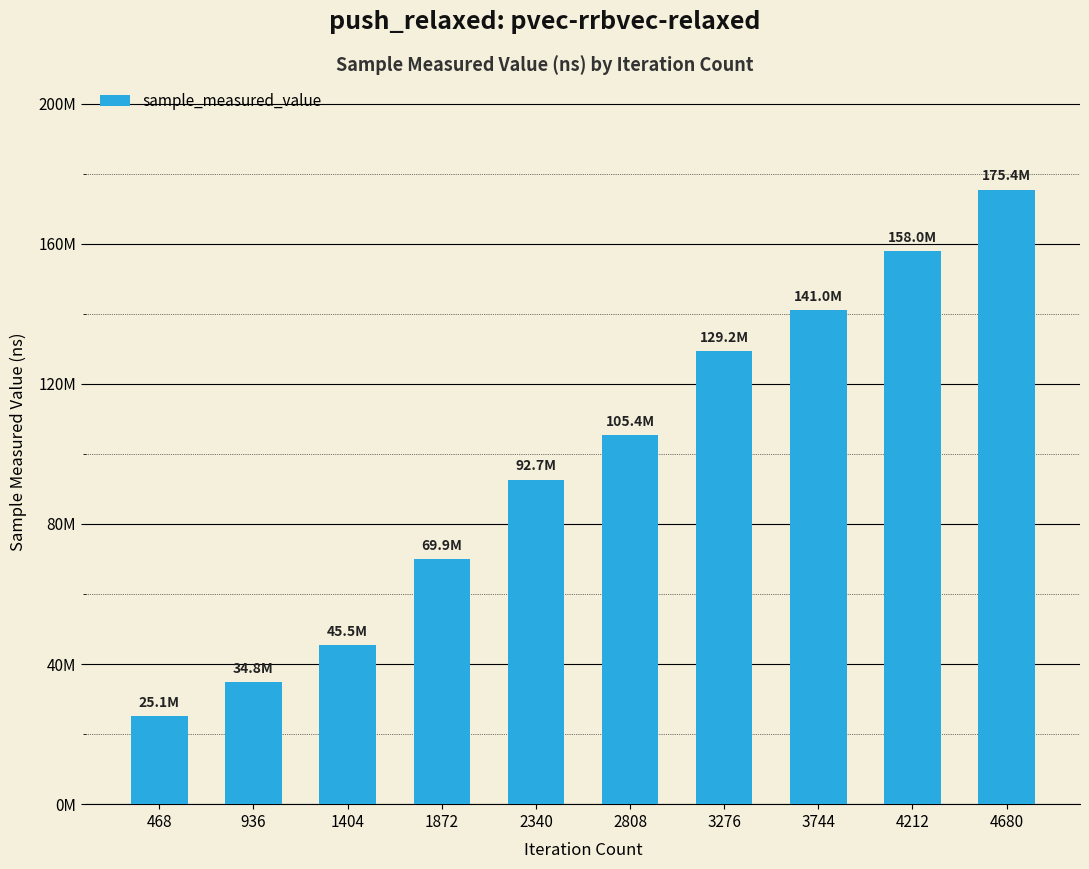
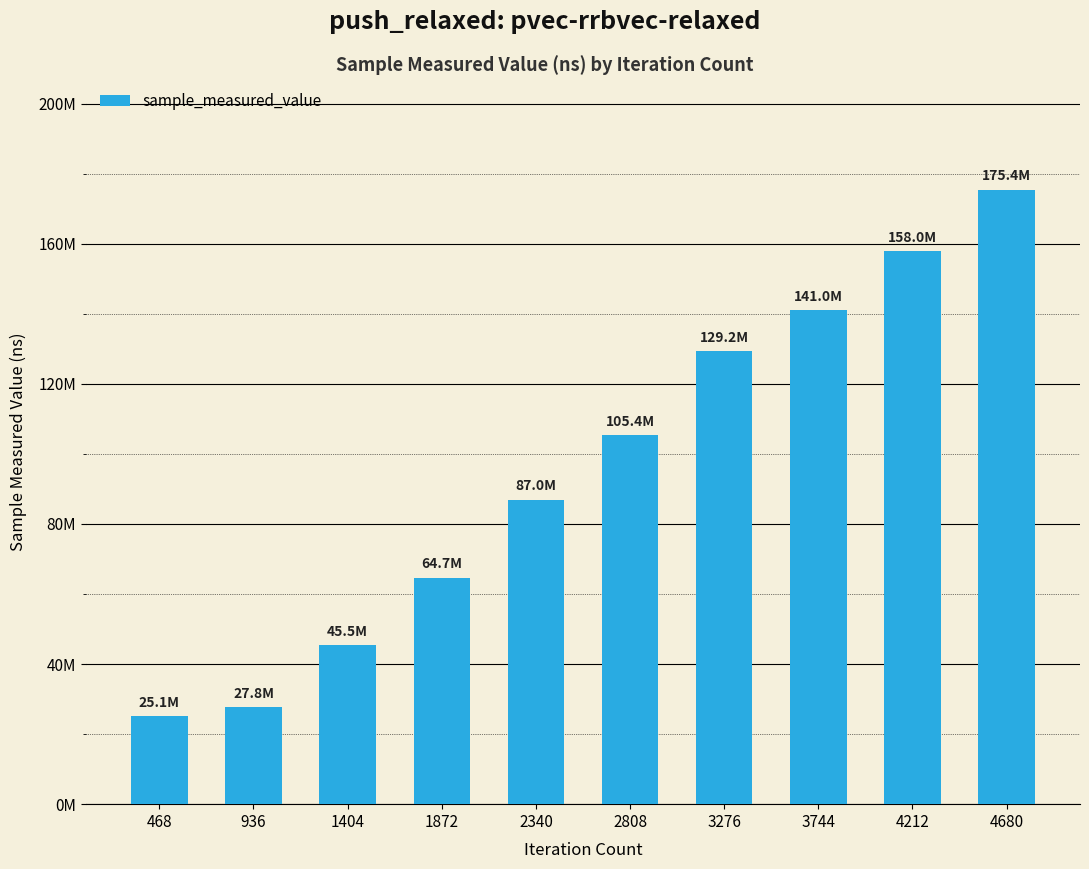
  {
    "468": "25.1M",
-   "936": "34.8M",
+   "936": "27.8M",
    "1404": "45.5M",
-   "1872": "69.9M",
-   "2340": "92.7M",
+   "1872": "64.7M",
+   "2340": "87.0M",
    "2808": "105.4M",
    "3276": "129.2M",
    "3744": "141.0M",
    "4212": "158.0M",
    "4680": "175.4M"
  }
